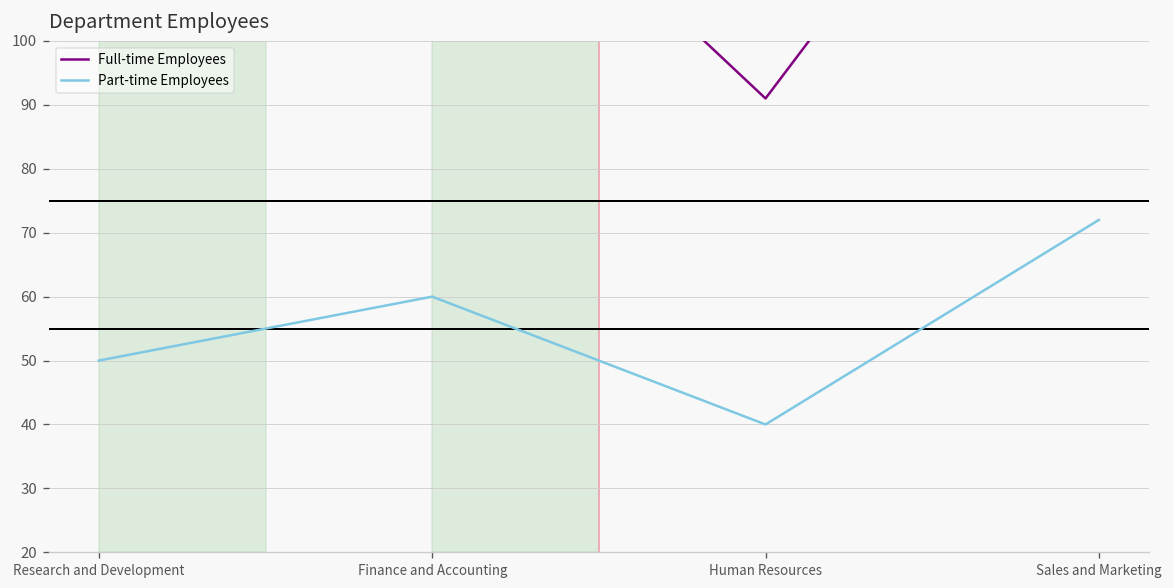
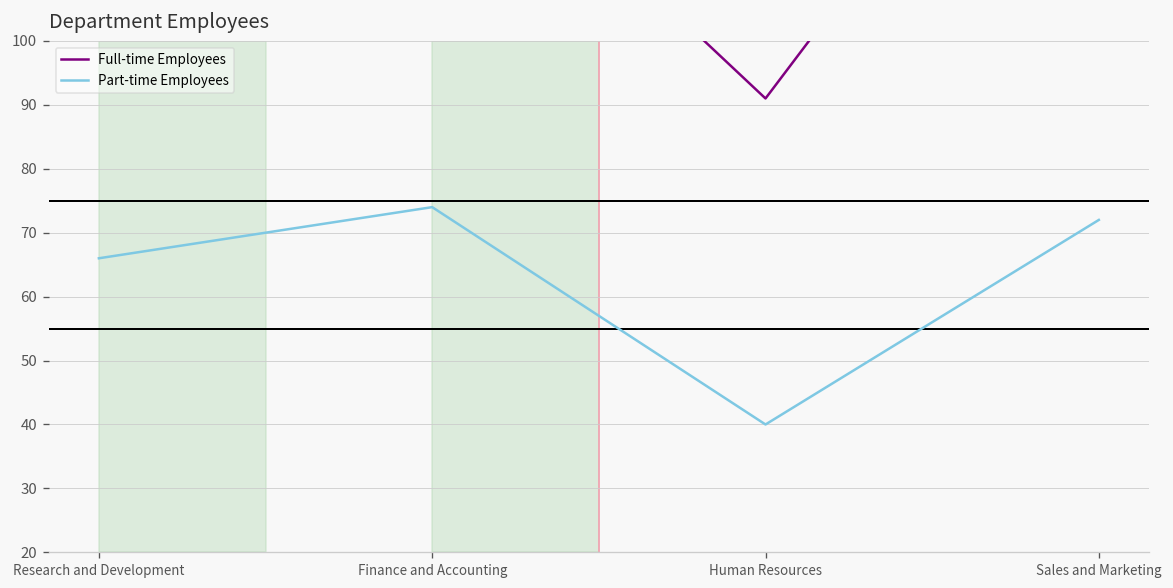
  {
    "Full-time Employees": {
      "Human Resources": 91
    },
    "Part-time Employees": {
-     "Research and Development": 50,
-     "Finance and Accounting": 60,
+     "Research and Development": 66,
+     "Finance and Accounting": 74,
      "Human Resources": 40,
      "Sales and Marketing": 72
    }
  }
